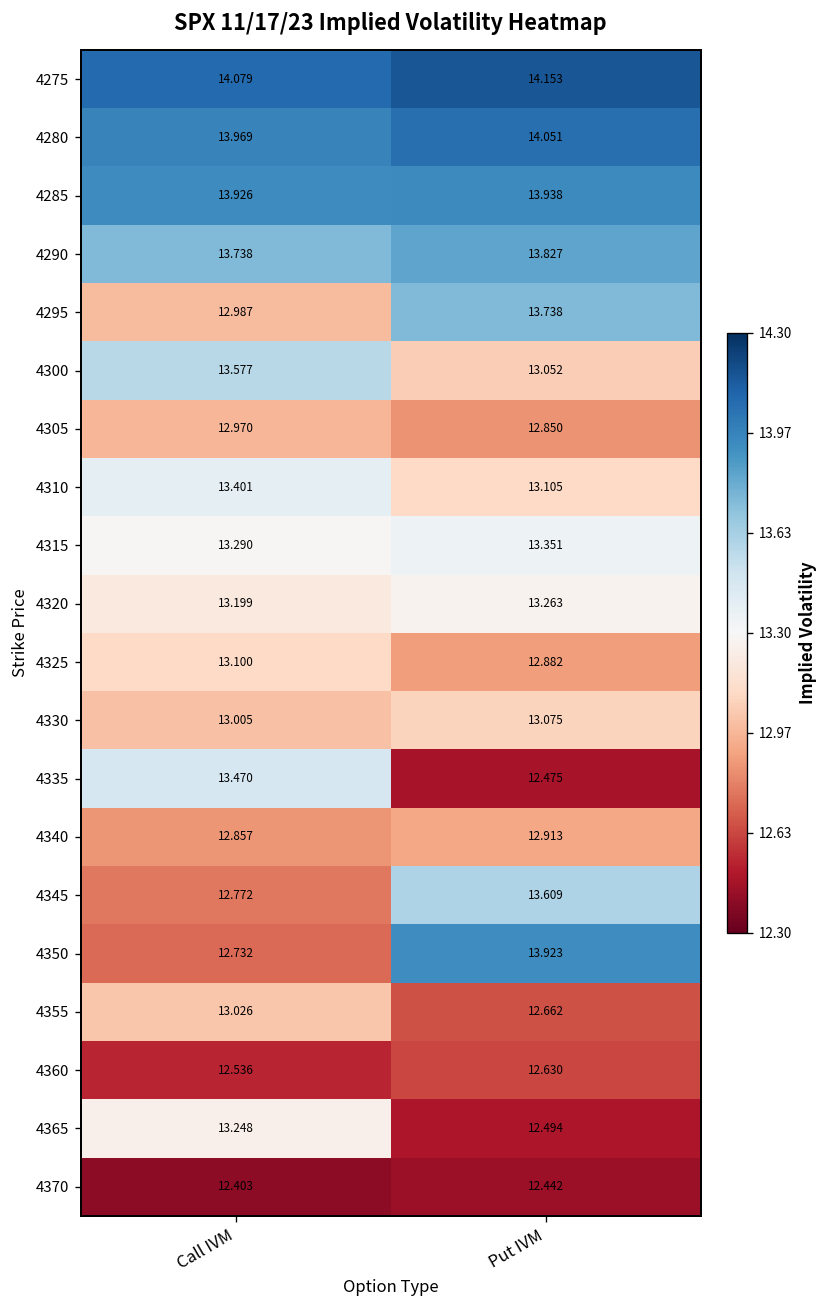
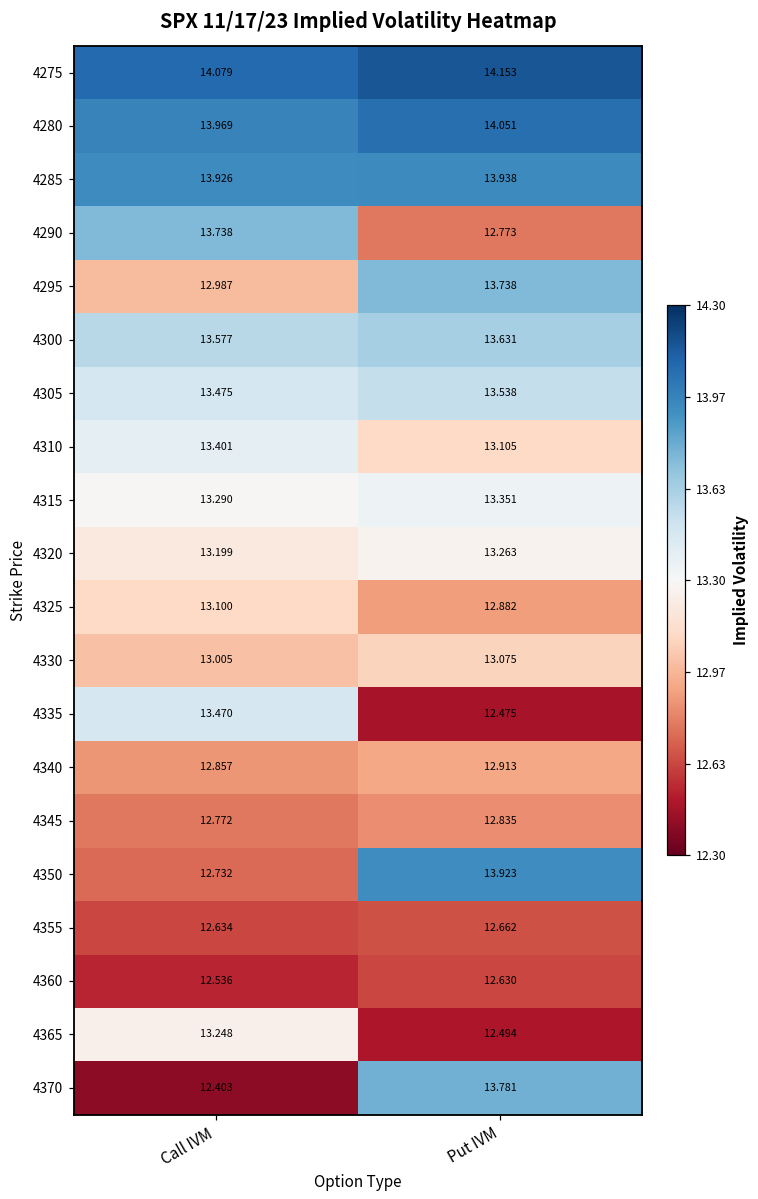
  {
    "4275": {
      "Call IVM": 14.079,
      "Put IVM": 14.153
    },
    "4280": {
      "Call IVM": 13.969,
      "Put IVM": 14.051
    },
    "4285": {
      "Call IVM": 13.926,
      "Put IVM": 13.938
    },
    "4290": {
      "Call IVM": 13.738,
-     "Put IVM": 13.827
+     "Put IVM": 12.773
    },
    "4295": {
      "Call IVM": 12.987,
      "Put IVM": 13.738
    },
    "4300": {
      "Call IVM": 13.577,
-     "Put IVM": 13.052
+     "Put IVM": 13.631
    },
    "4305": {
-     "Call IVM": 12.970,
-     "Put IVM": 12.850
+     "Call IVM": 13.475,
+     "Put IVM": 13.538
    },
    "4310": {
      "Call IVM": 13.401,
      "Put IVM": 13.105
    },
    "4315": {
      "Call IVM": 13.290,
      "Put IVM": 13.351
    },
    "4320": {
      "Call IVM": 13.199,
      "Put IVM": 13.263
    },
    "4325": {
      "Call IVM": 13.100,
      "Put IVM": 12.882
    },
    "4330": {
      "Call IVM": 13.005,
      "Put IVM": 13.075
    },
    "4335": {
      "Call IVM": 13.470,
      "Put IVM": 12.475
    },
    "4340": {
      "Call IVM": 12.857,
      "Put IVM": 12.913
    },
    "4345": {
      "Call IVM": 12.772,
-     "Put IVM": 13.609
+     "Put IVM": 12.835
    },
    "4350": {
      "Call IVM": 12.732,
      "Put IVM": 13.923
    },
    "4355": {
-     "Call IVM": 13.026,
+     "Call IVM": 12.634,
      "Put IVM": 12.662
    },
    "4360": {
      "Call IVM": 12.536,
      "Put IVM": 12.630
    },
    "4365": {
      "Call IVM": 13.248,
      "Put IVM": 12.494
    },
    "4370": {
      "Call IVM": 12.403,
-     "Put IVM": 12.442
+     "Put IVM": 13.781
    }
  }
